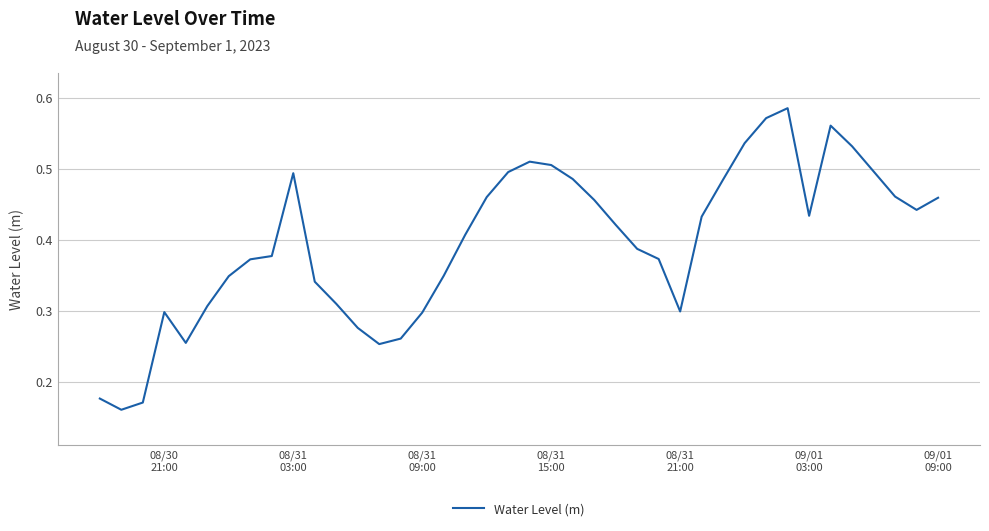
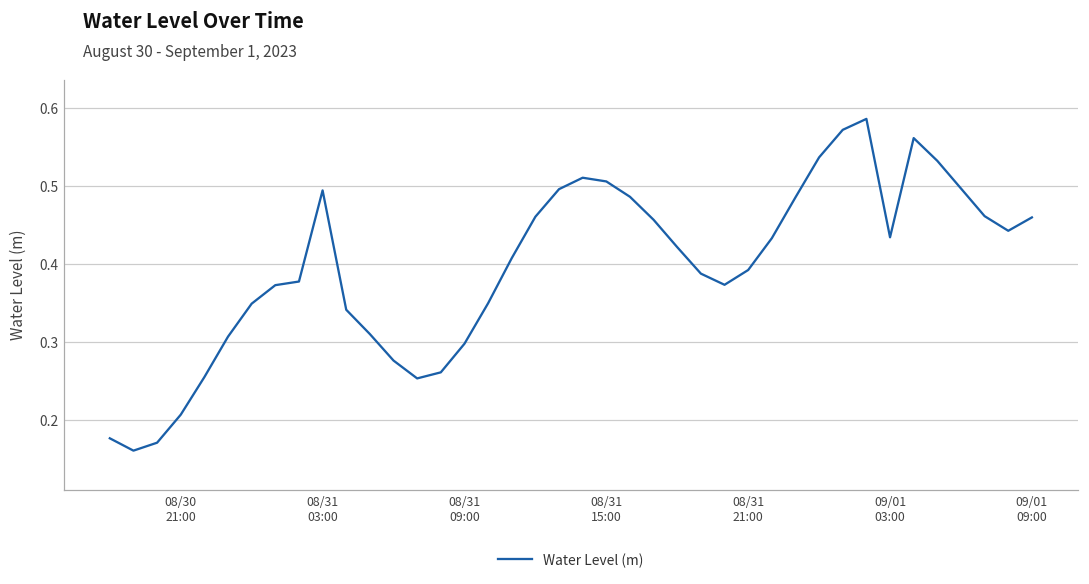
  {
-   "08/30 21:00": 0.30,
+   "08/30 21:00": 0.21,
    "08/31 03:00": 0.49,
    "08/31 09:00": 0.30,
    "08/31 15:00": 0.51,
-   "08/31 21:00": 0.30,
+   "08/31 21:00": 0.39,
    "09/01 03:00": 0.43,
    "09/01 09:00": 0.46
  }
